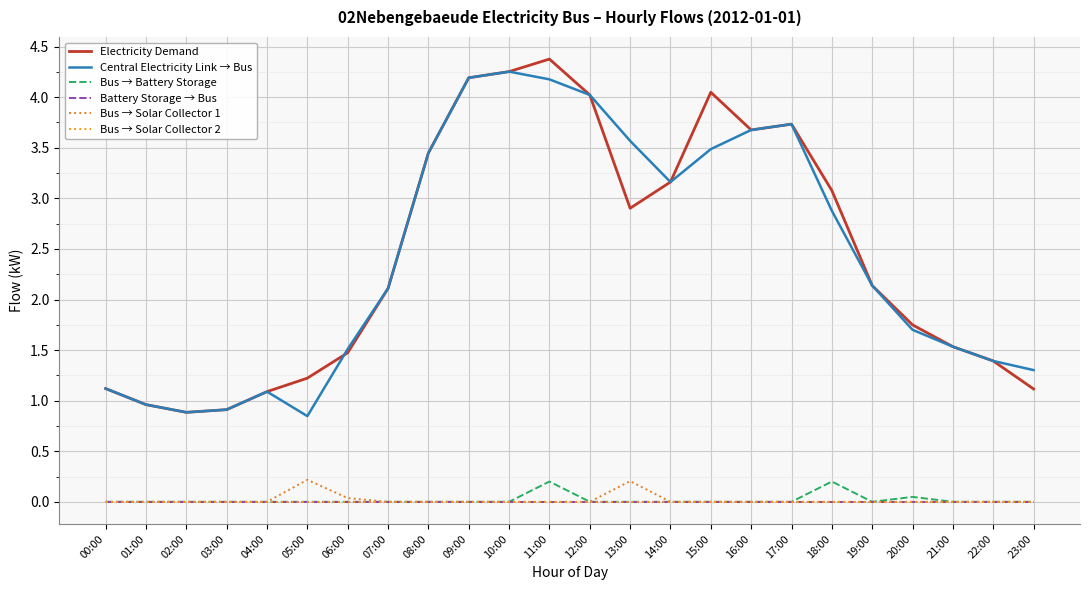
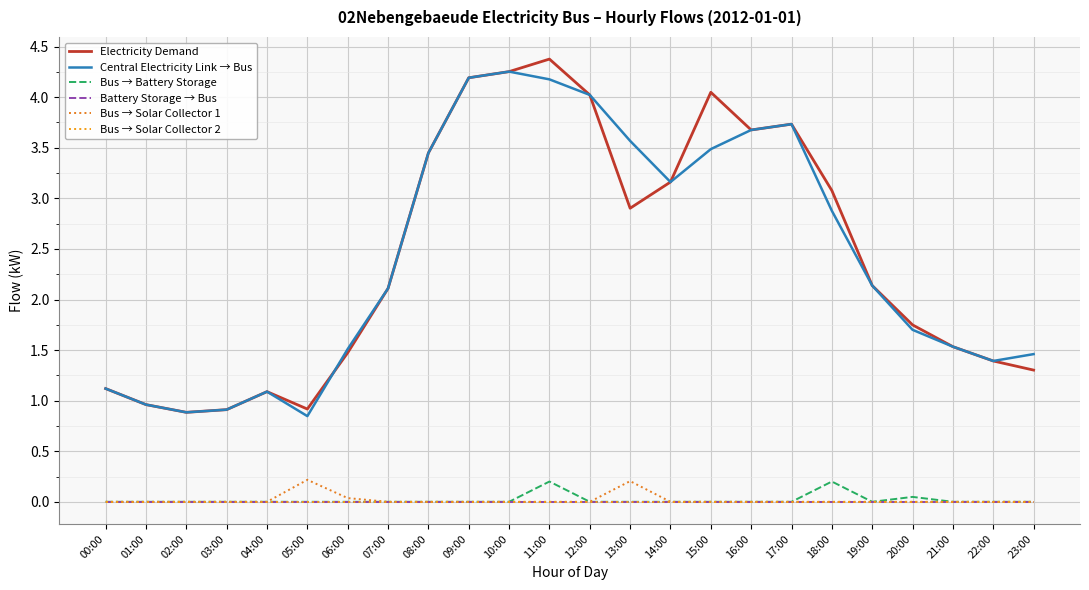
  {
    "Electricity Demand": {
-     "05:00": 1.22,
+     "05:00": 0.92,
      "06:00": 1.47,
      "11:00": 4.38,
      "13:00": 2.90,
      "15:00": 4.05,
      "18:00": 3.08,
      "20:00": 1.75,
-     "23:00": 1.12
+     "23:00": 1.30
    },
    "Central Electricity Link → Bus": {
      "05:00": 0.85,
      "06:00": 1.51,
      "11:00": 4.18,
      "13:00": 3.57,
      "15:00": 3.49,
      "18:00": 2.88,
      "20:00": 1.70,
-     "23:00": 1.30
+     "23:00": 1.46
    },
    "Bus → Battery Storage": {
      "11:00": 0.20,
      "18:00": 0.20,
      "20:00": 0.05
    }
  }
